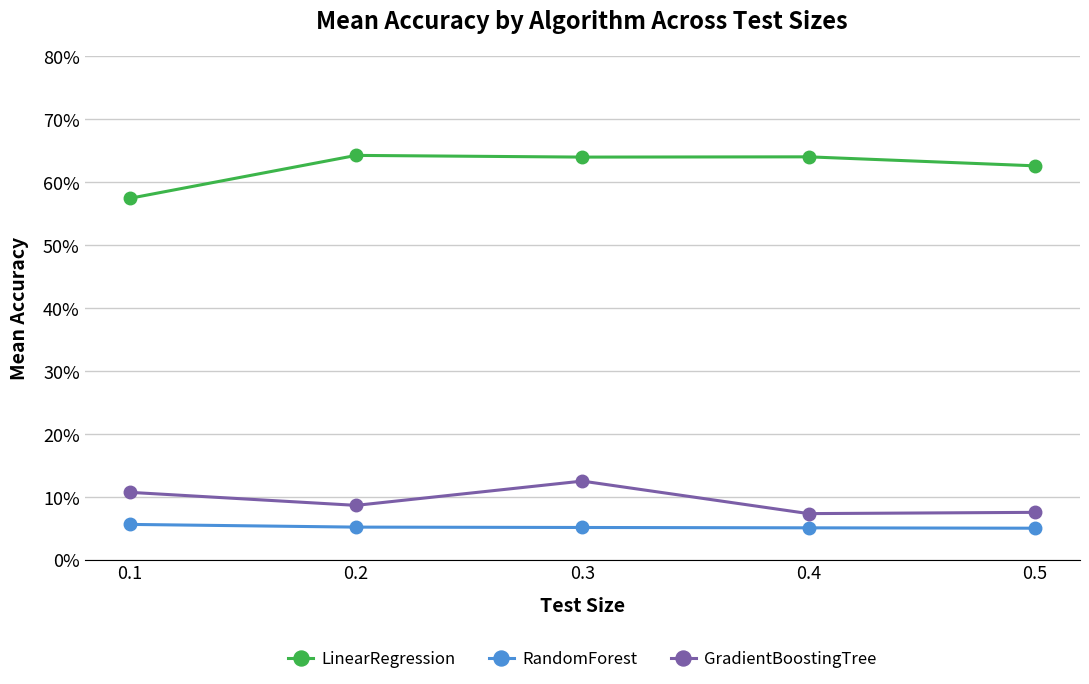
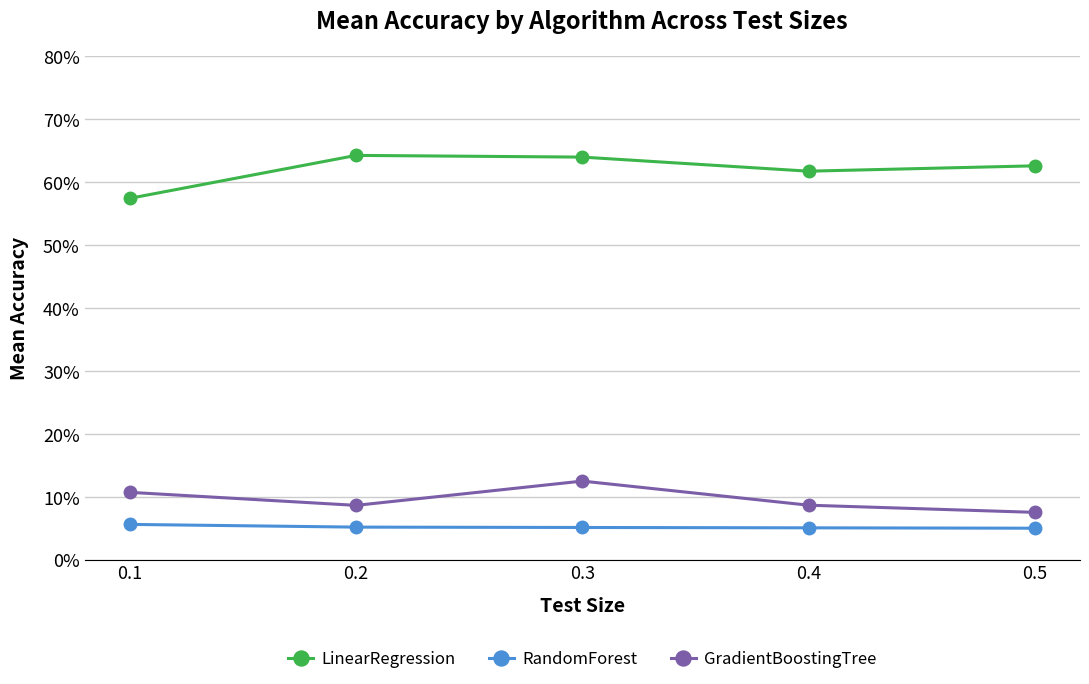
  {
    "LinearRegression": {
      "0.1": "57%",
      "0.2": "64%",
      "0.3": "64%",
-     "0.4": "64%",
+     "0.4": "62%",
      "0.5": "63%"
    },
    "RandomForest": {
      "0.1": "6%",
      "0.2": "5%",
      "0.3": "5%",
      "0.4": "5%",
      "0.5": "5%"
    },
    "GradientBoostingTree": {
      "0.1": "11%",
      "0.2": "9%",
      "0.3": "12%",
-     "0.4": "7%",
+     "0.4": "9%",
      "0.5": "8%"
    }
  }
